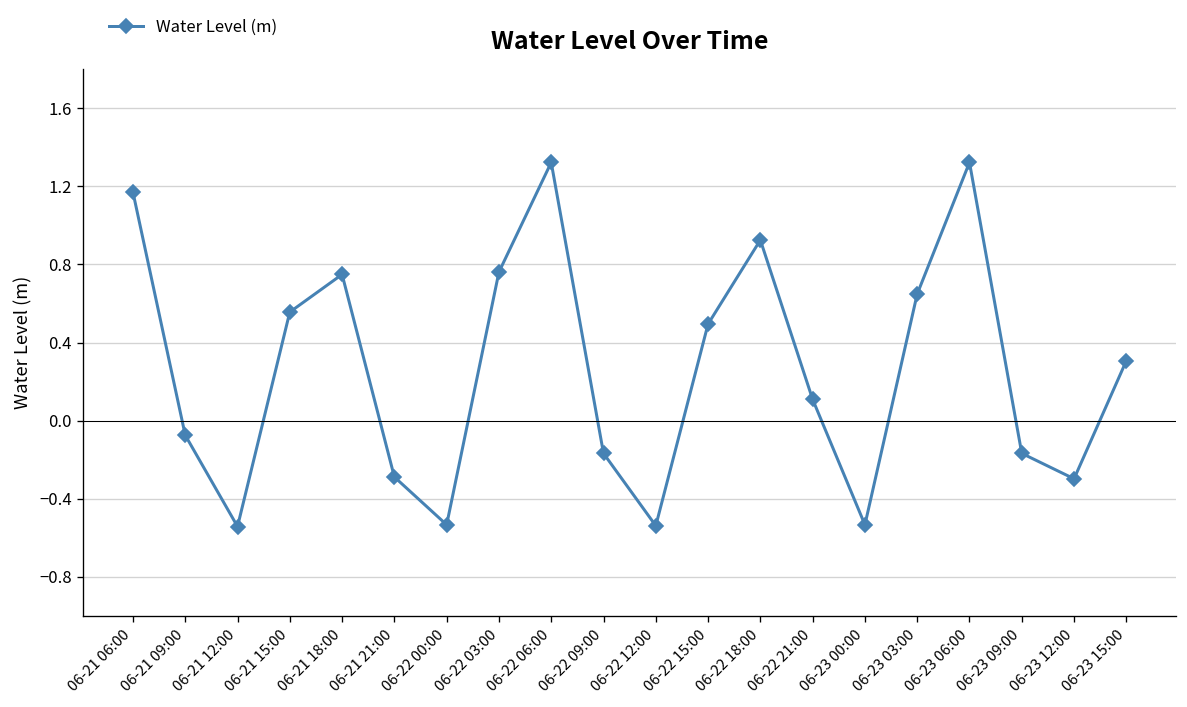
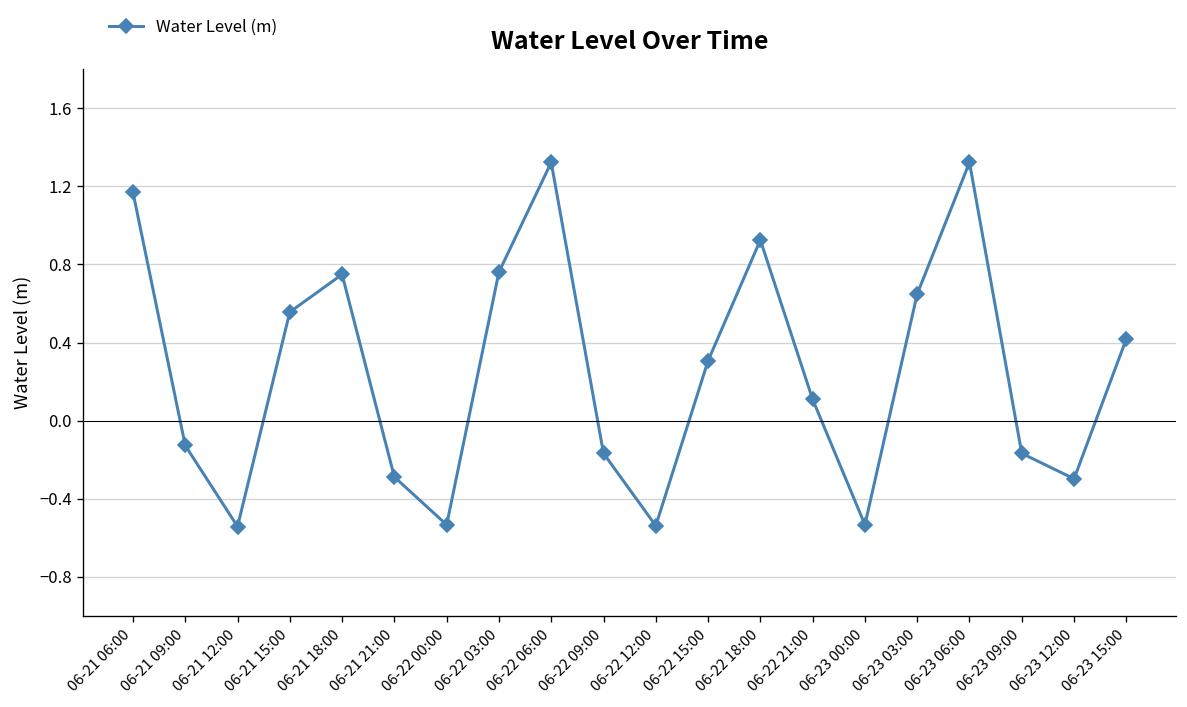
  {
    "06-21 06:00": 1.17,
-   "06-21 09:00": -0.07,
+   "06-21 09:00": -0.13,
    "06-21 12:00": -0.54,
    "06-21 15:00": 0.56,
    "06-21 18:00": 0.75,
    "06-21 21:00": -0.29,
    "06-22 00:00": -0.53,
    "06-22 03:00": 0.76,
    "06-22 06:00": 1.32,
    "06-22 09:00": -0.17,
    "06-22 12:00": -0.54,
-   "06-22 15:00": 0.49,
+   "06-22 15:00": 0.31,
    "06-22 18:00": 0.93,
    "06-22 21:00": 0.11,
    "06-23 00:00": -0.53,
    "06-23 03:00": 0.65,
    "06-23 06:00": 1.32,
    "06-23 09:00": -0.17,
    "06-23 12:00": -0.30,
-   "06-23 15:00": 0.31
+   "06-23 15:00": 0.42
  }
